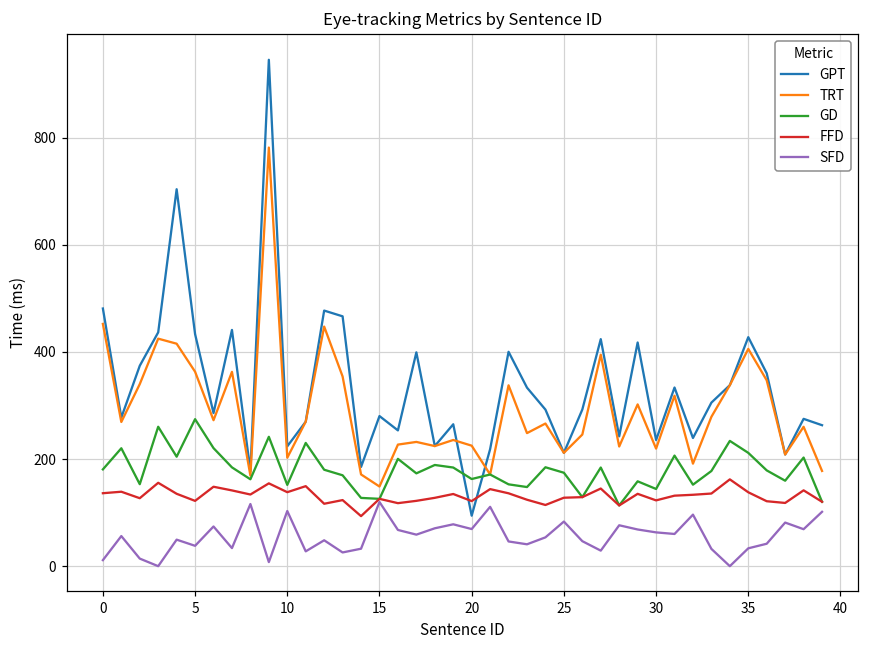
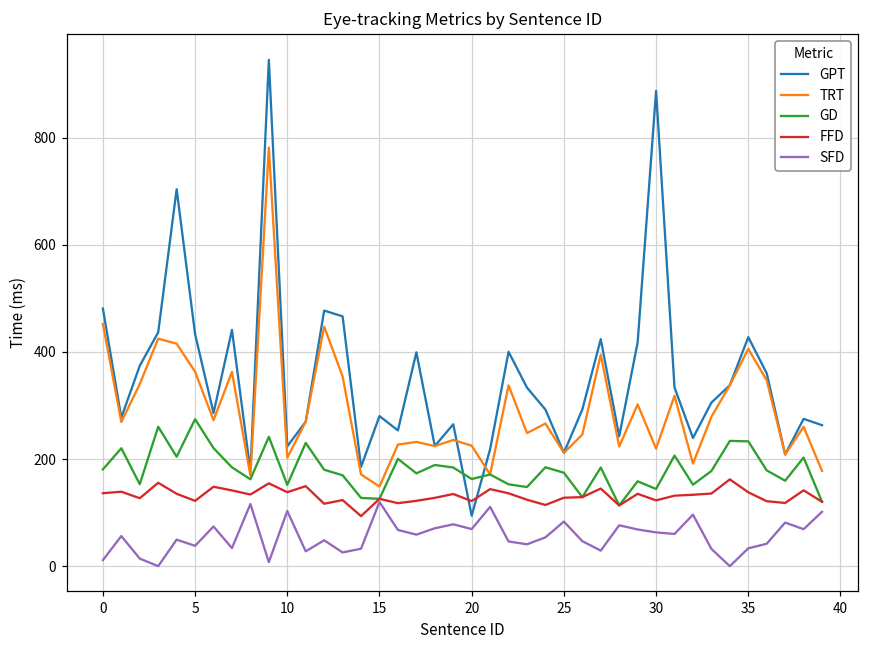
  {
    "GPT": {
      "0": 480,
      "5": 430,
      "10": 220,
      "15": 280,
      "20": 90,
-     "30": 240,
+     "30": 890,
      "35": 430
    },
    "TRT": {
      "0": 450,
      "5": 360,
      "10": 200,
      "15": 150,
      "20": 220,
      "30": 220,
      "35": 410
    },
    "GD": {
      "0": 180,
      "5": 270,
      "10": 150,
      "20": 160,
      "25": 170,
      "30": 140,
-     "35": 210
+     "35": 230
    },
    "FFD": {
      "0": 140,
      "5": 120,
      "10": 140,
      "20": 120,
      "25": 130,
      "30": 120,
      "35": 140
    },
    "SFD": {
      "0": 10,
      "5": 40,
      "10": 100,
      "15": 120,
      "20": 70,
      "25": 80,
      "30": 60,
      "35": 30
    }
  }
